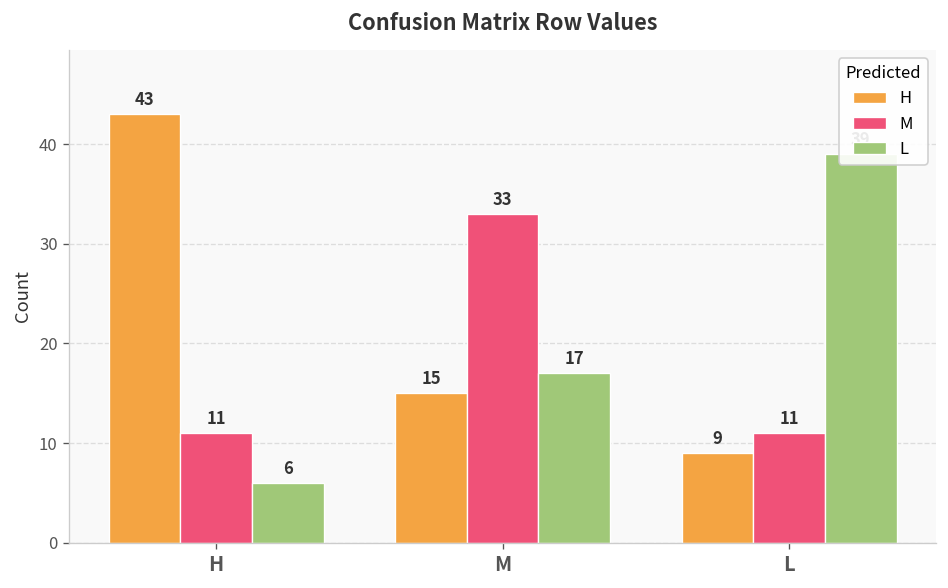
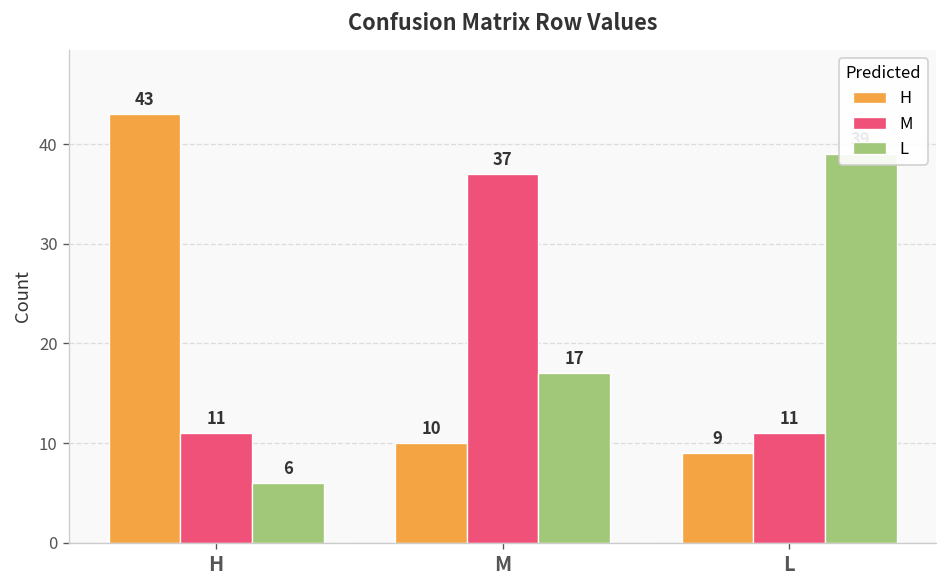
  {
    "H": {
      "H": 43,
-     "M": 15,
+     "M": 10,
      "L": 9
    },
    "M": {
      "H": 11,
-     "M": 33,
+     "M": 37,
      "L": 11
    },
    "L": {
      "H": 6,
      "M": 17
    }
  }
